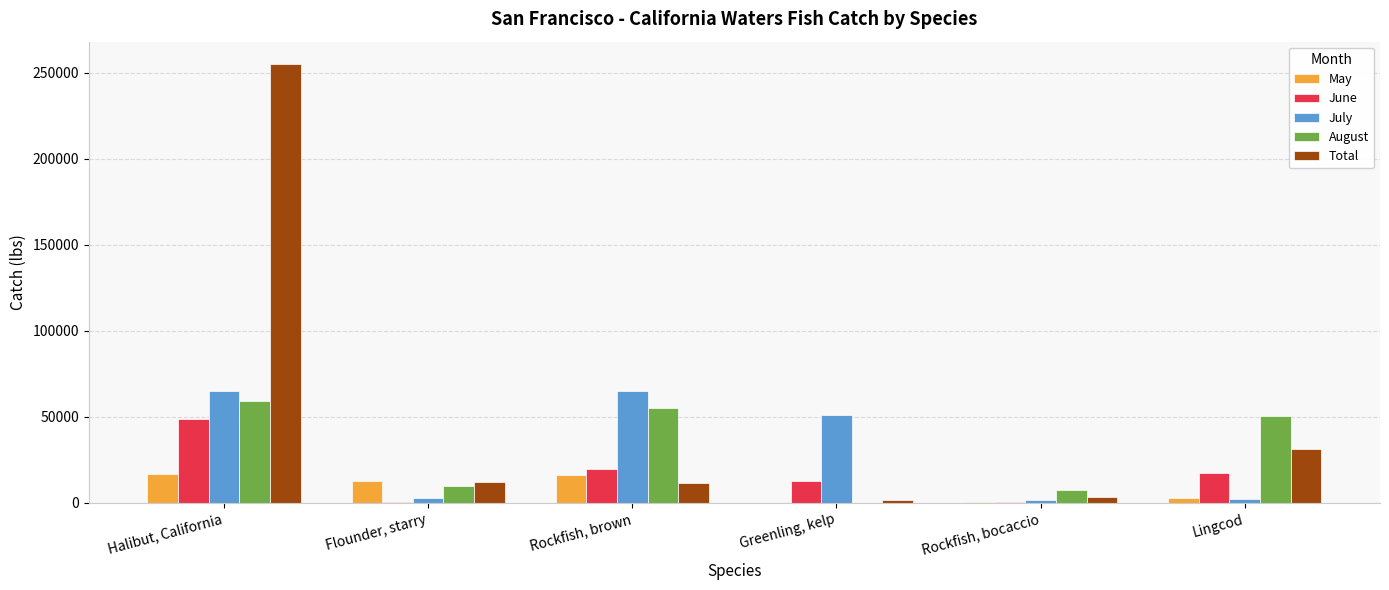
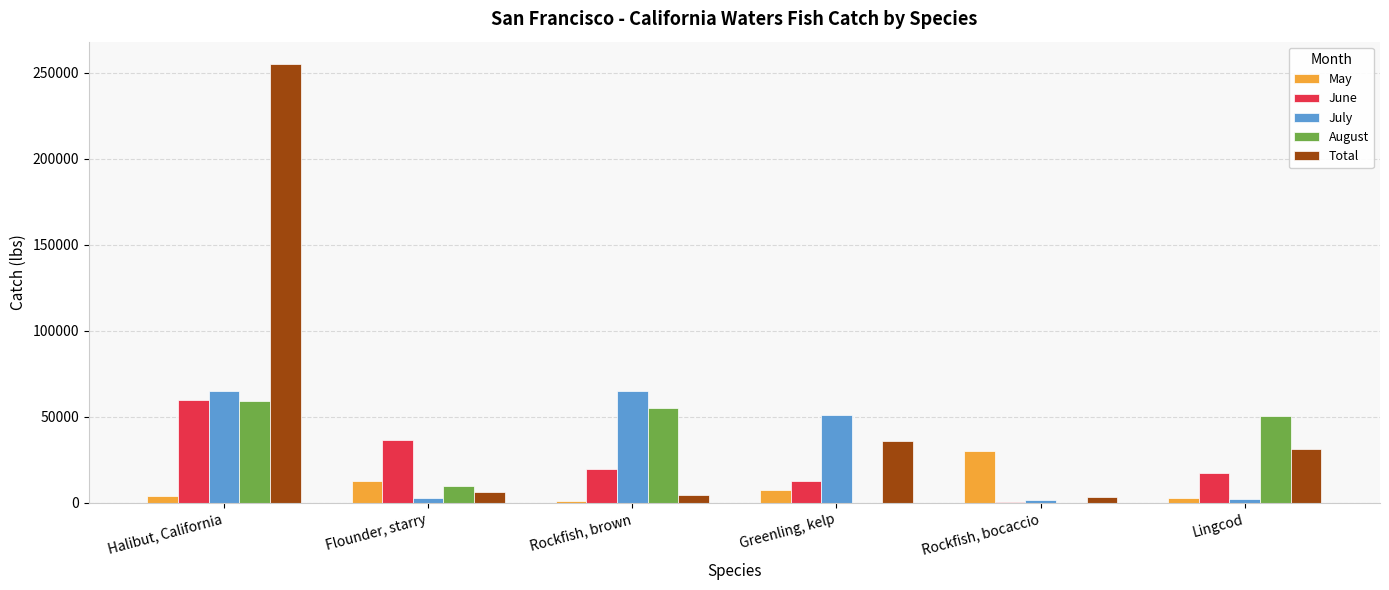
  {
    "May": {
-     "Halibut, California": 17000,
+     "Halibut, California": 4000,
      "Flounder, starry": 13000,
-     "Rockfish, brown": 16000,
-     "Greenling, kelp": 0,
-     "Rockfish, bocaccio": 1000,
+     "Rockfish, brown": 1000,
+     "Greenling, kelp": 7000,
+     "Rockfish, bocaccio": 30000,
      "Lingcod": 3000
    },
    "June": {
-     "Halibut, California": 49000,
-     "Flounder, starry": 1000,
+     "Halibut, California": 60000,
+     "Flounder, starry": 36000,
      "Rockfish, brown": 19000,
      "Greenling, kelp": 13000,
      "Lingcod": 18000
    },
    "July": {
      "Halibut, California": 65000,
      "Flounder, starry": 3000,
      "Rockfish, brown": 65000,
      "Greenling, kelp": 51000,
      "Rockfish, bocaccio": 2000,
      "Lingcod": 2000
    },
    "August": {
      "Halibut, California": 59000,
      "Flounder, starry": 10000,
      "Rockfish, brown": 55000,
-     "Rockfish, bocaccio": 7000,
+     "Rockfish, bocaccio": 0,
      "Lingcod": 51000
    },
    "Total": {
      "Halibut, California": 255000,
-     "Flounder, starry": 12000,
-     "Rockfish, brown": 11000,
-     "Greenling, kelp": 2000,
+     "Flounder, starry": 7000,
+     "Rockfish, brown": 5000,
+     "Greenling, kelp": 36000,
      "Rockfish, bocaccio": 3000,
      "Lingcod": 31000
    }
  }
